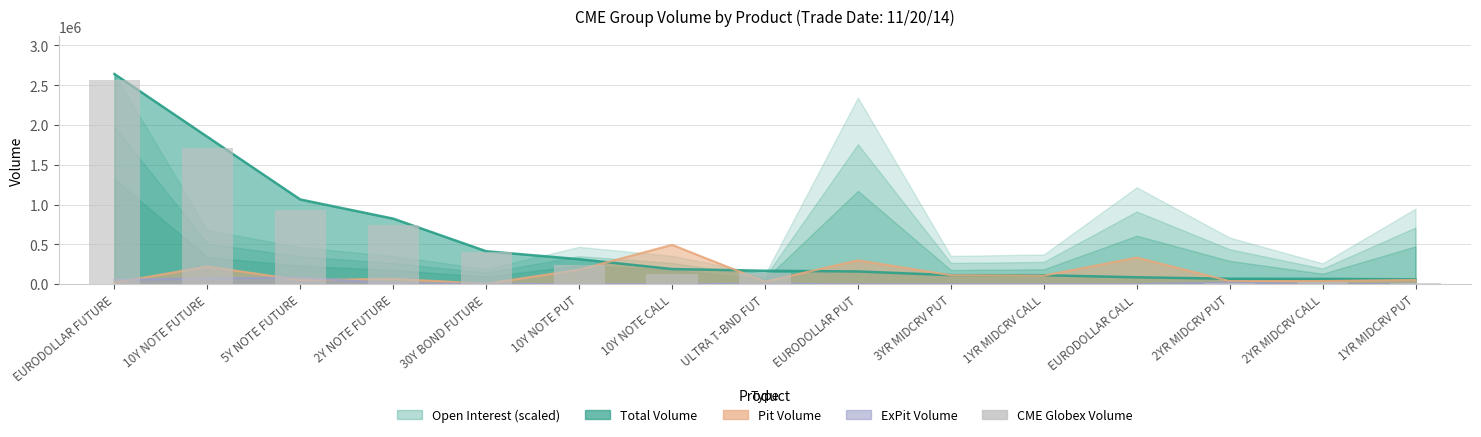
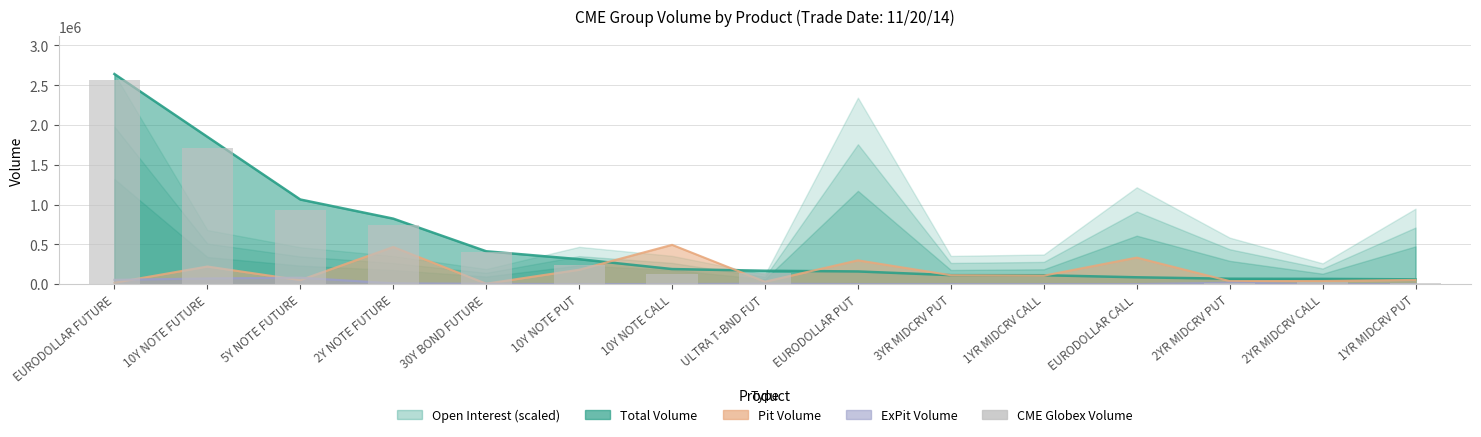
  {
    "Pit Volume": {
      "EURODOLLAR FUTURE": 0,
      "10Y NOTE FUTURE": 200000,
-     "2Y NOTE FUTURE": 100000,
+     "2Y NOTE FUTURE": 500000,
      "10Y NOTE PUT": 200000,
      "10Y NOTE CALL": 500000,
      "EURODOLLAR PUT": 300000,
      "EURODOLLAR CALL": 300000
    }
  }
